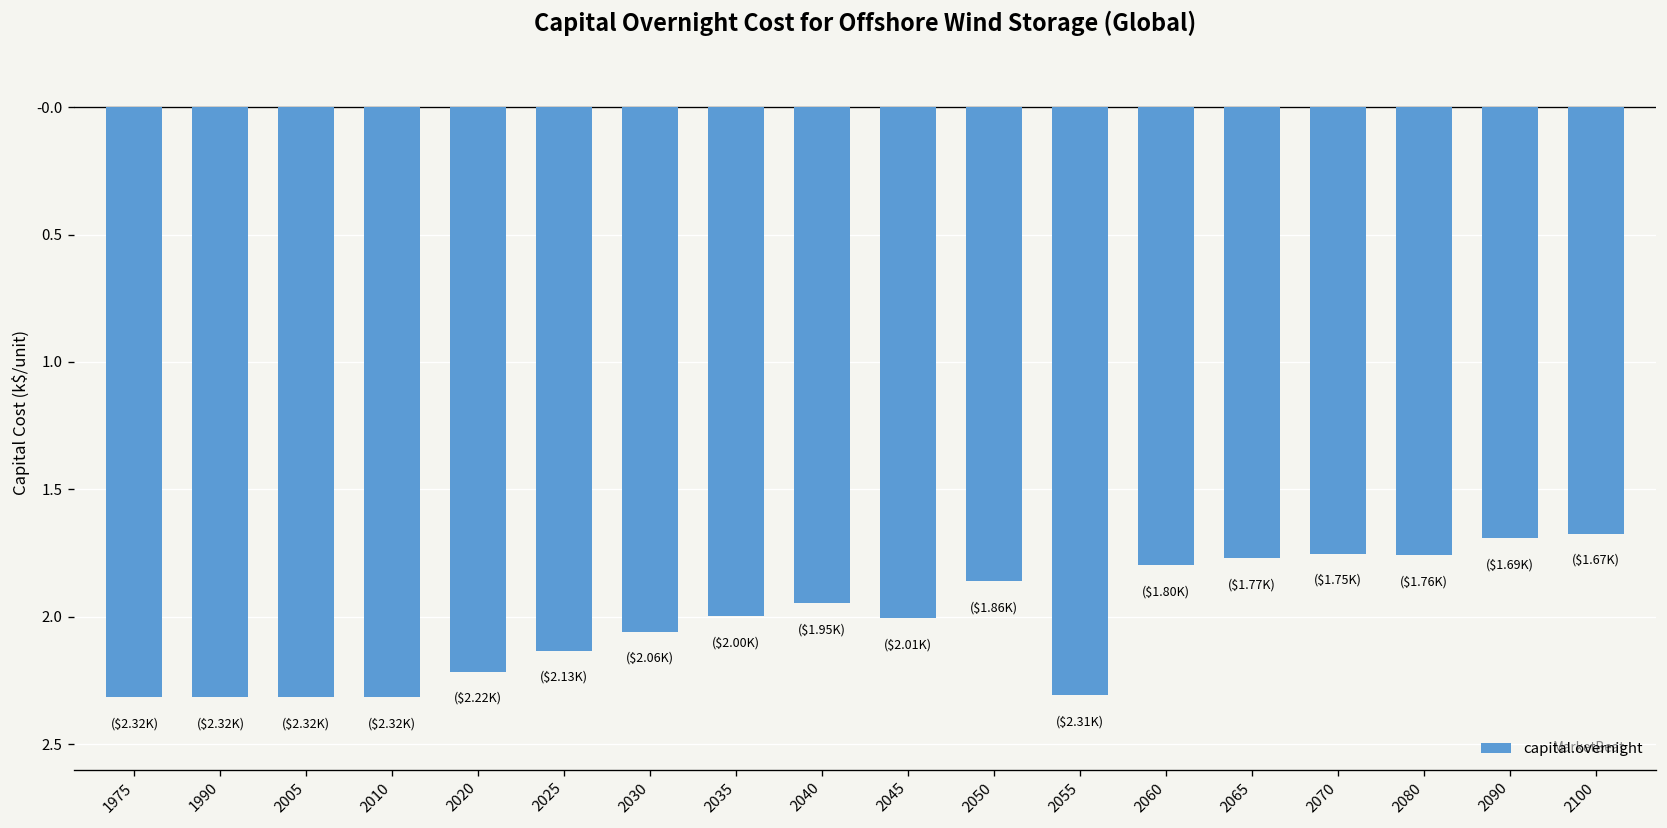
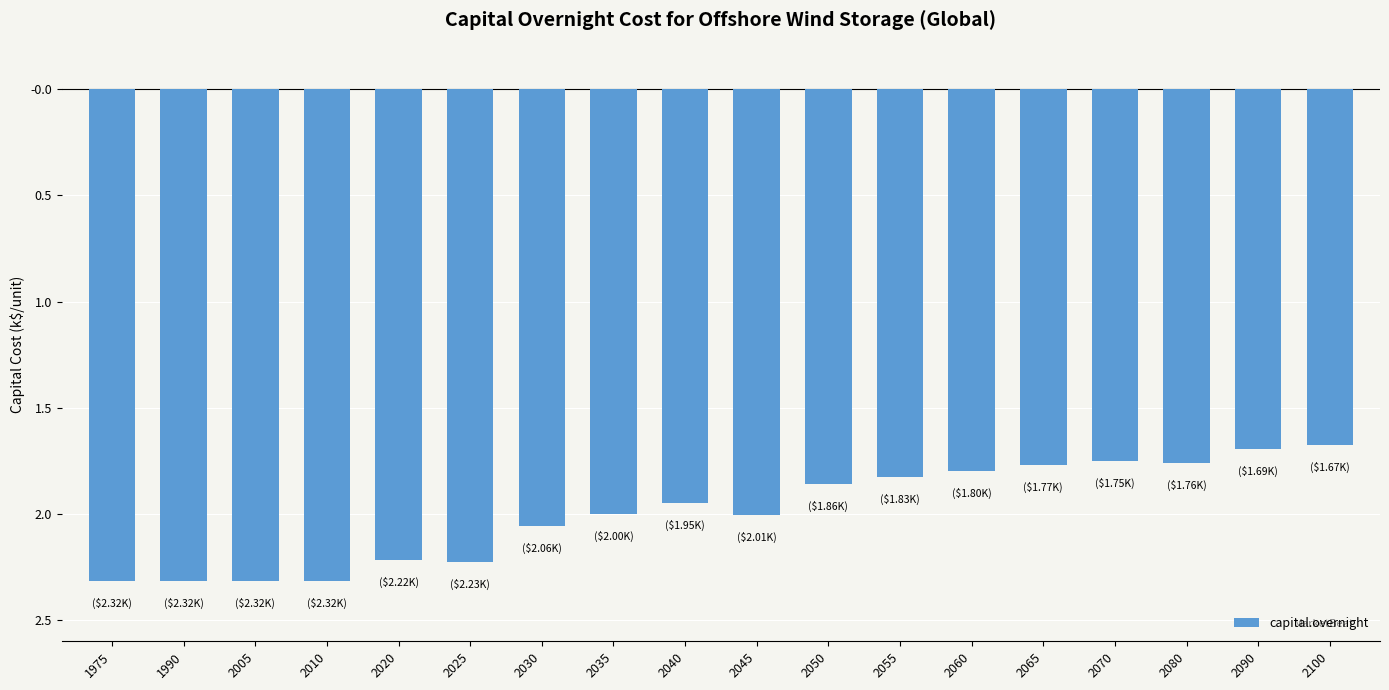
  {
-   "2025": "($2.13K)",
-   "2055": "($2.31K)"
+   "2025": "($2.23K)",
+   "2055": "($1.83K)"
  }
